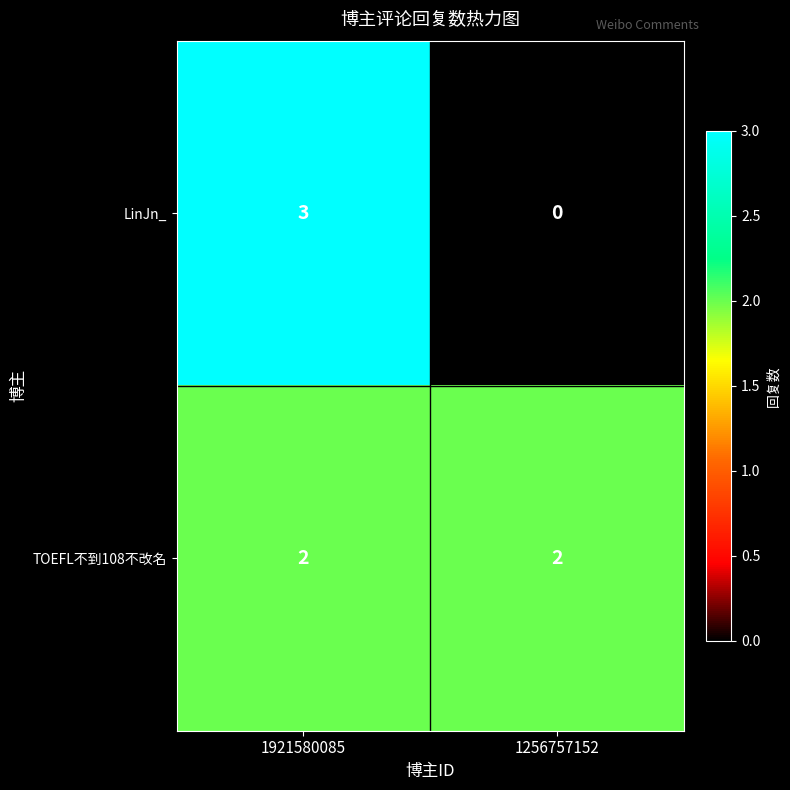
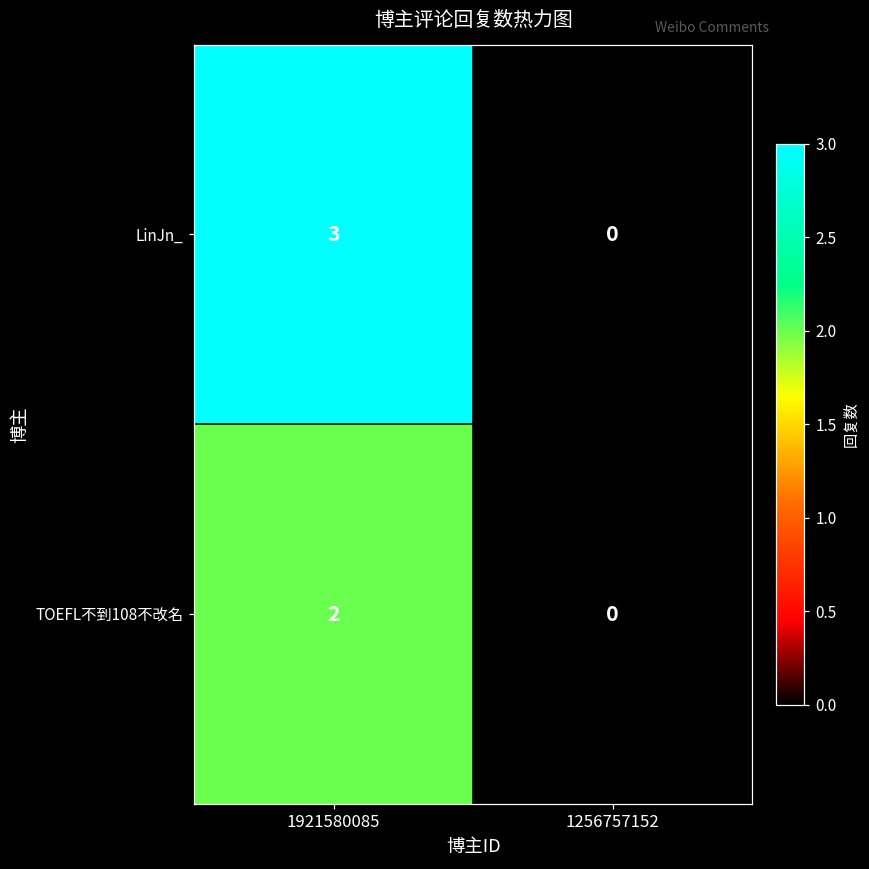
  {
    "LinJn_": {
      "1921580085": 3,
      "1256757152": 0
    },
    "TOEFL不到108不改名": {
      "1921580085": 2,
-     "1256757152": 2
+     "1256757152": 0
    }
  }
